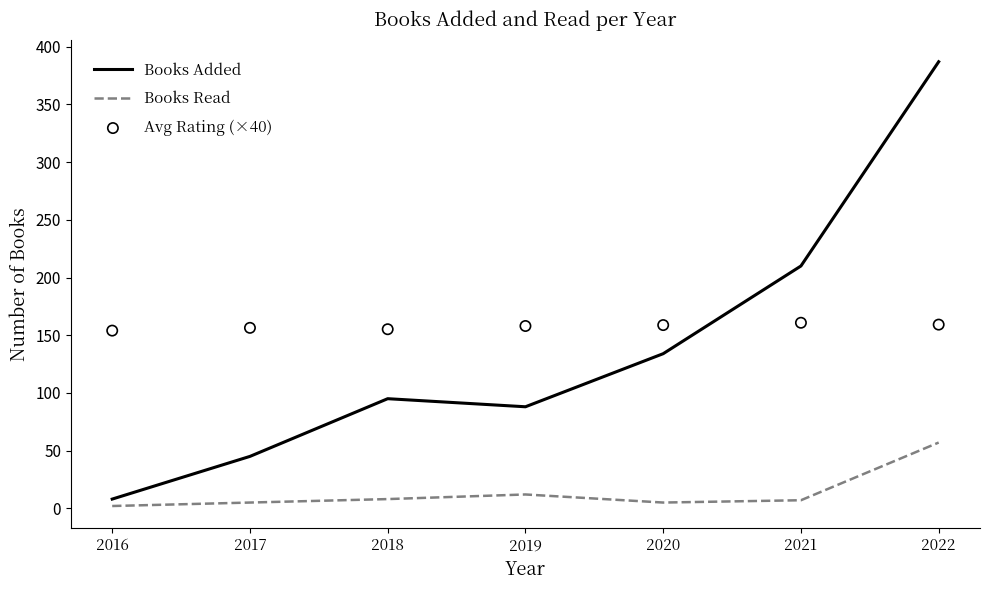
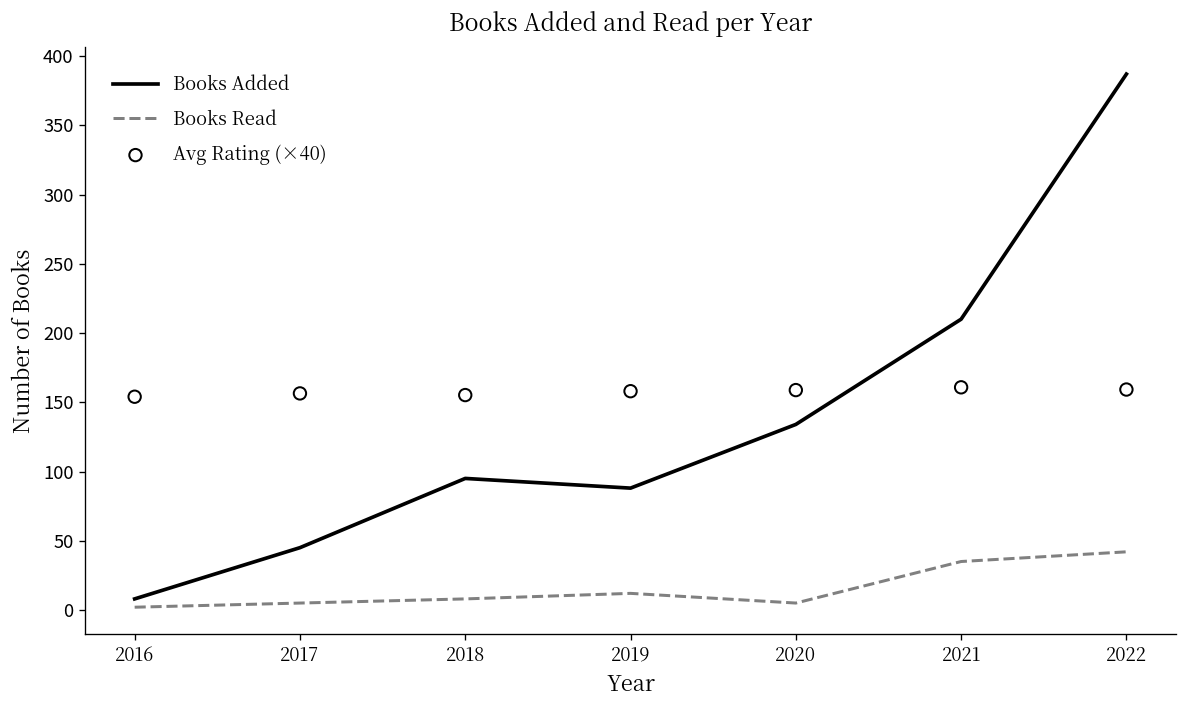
  {
    "Books Added": {
      "2016": 8,
      "2017": 45,
      "2018": 95,
      "2019": 88,
      "2020": 134,
      "2021": 210,
      "2022": 387
    },
    "Books Read": {
      "2016": 2,
      "2017": 5,
      "2018": 8,
      "2019": 12,
      "2020": 5,
-     "2021": 7,
-     "2022": 57
+     "2021": 35,
+     "2022": 42
    }
  }
